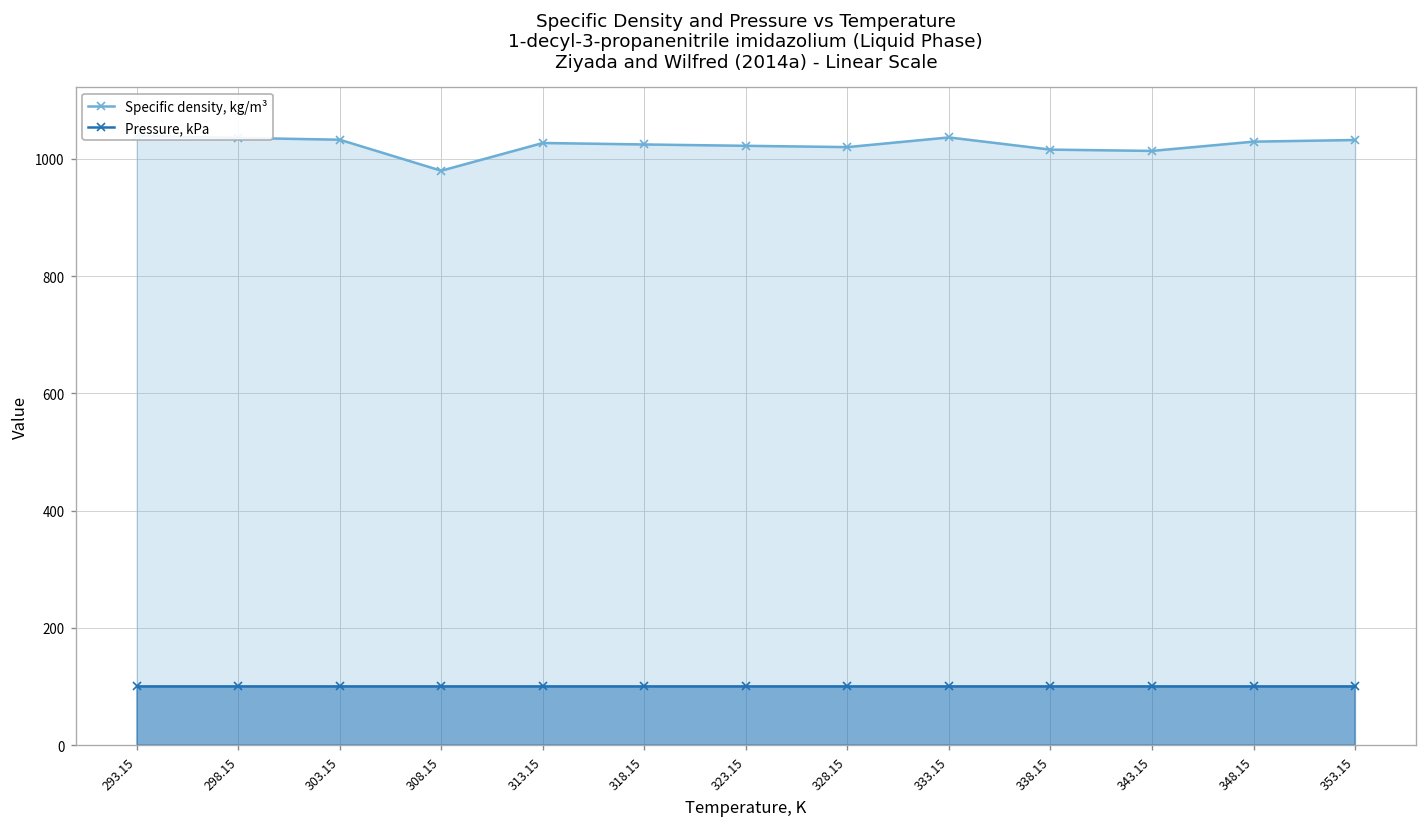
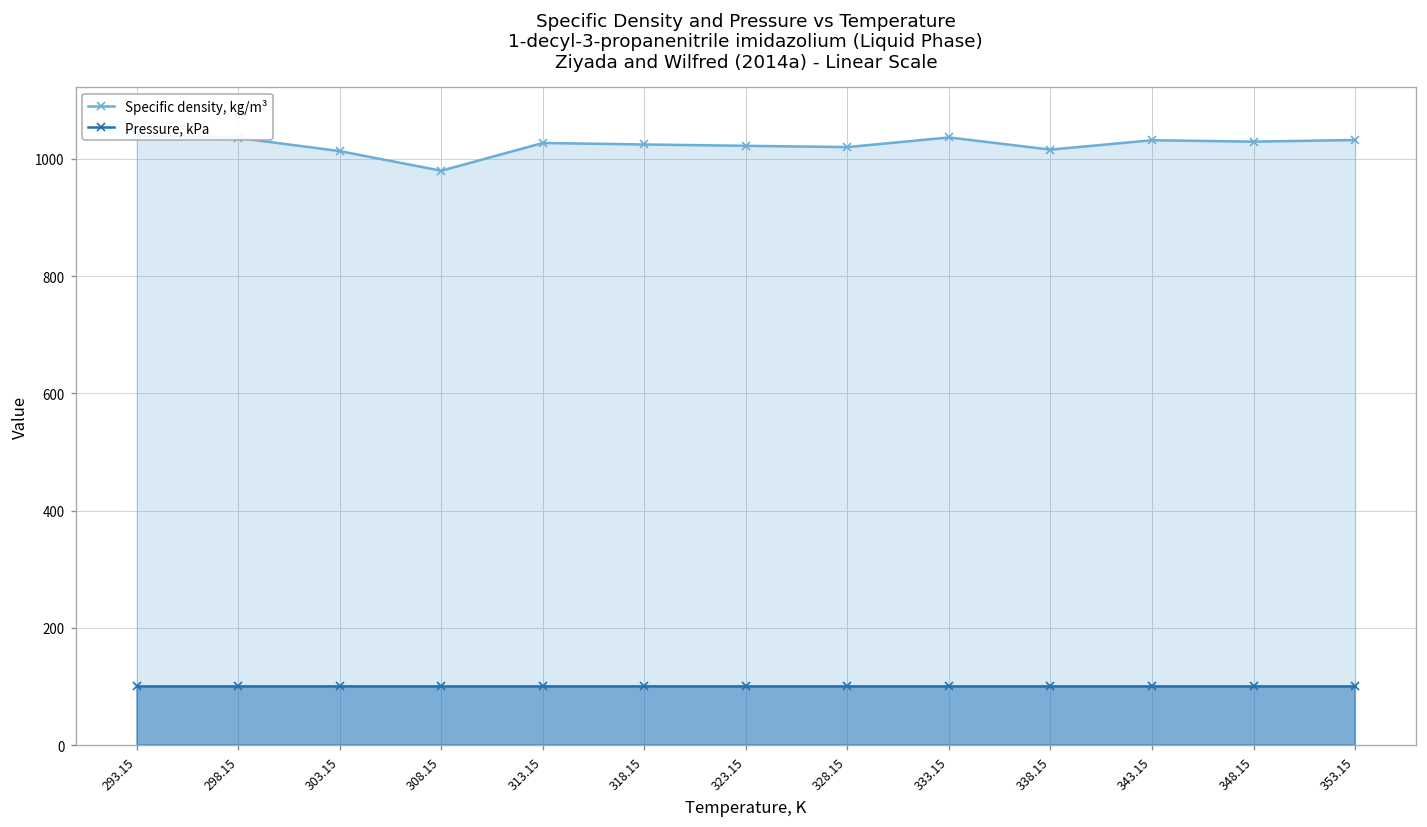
  {
    "Specific density, kg/m³": {
-     "303.15": 1030,
+     "303.15": 1010,
      "308.15": 980,
      "313.15": 1030,
      "318.15": 1020,
      "323.15": 1020,
      "328.15": 1020,
      "333.15": 1040,
      "338.15": 1020,
-     "343.15": 1010,
+     "343.15": 1030,
      "348.15": 1030,
      "353.15": 1030
    },
    "Pressure, kPa": {
      "293.15": 100,
      "298.15": 100,
      "303.15": 100,
      "308.15": 100,
      "313.15": 100,
      "318.15": 100,
      "323.15": 100,
      "328.15": 100,
      "333.15": 100,
      "338.15": 100,
      "343.15": 100,
      "348.15": 100,
      "353.15": 100
    }
  }
